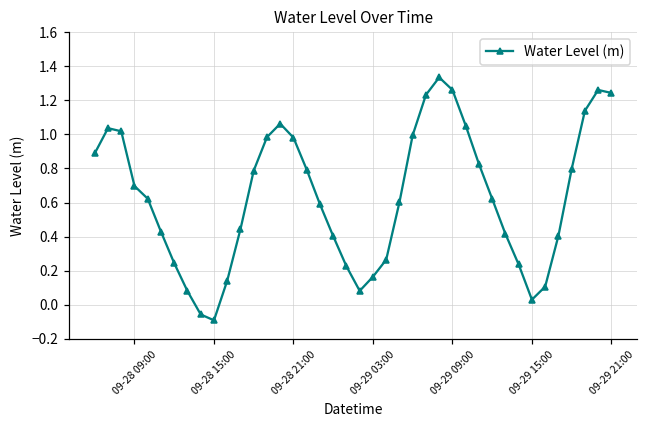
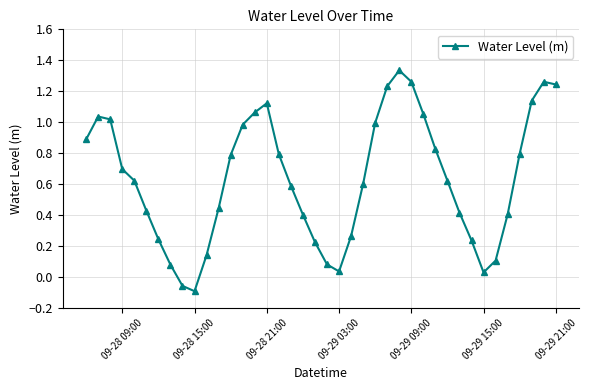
  {
    "09-28 09:00": 0.70,
    "09-28 15:00": -0.09,
-   "09-28 21:00": 0.98,
-   "09-29 03:00": 0.16,
+   "09-28 21:00": 1.12,
+   "09-29 03:00": 0.04,
    "09-29 09:00": 1.26,
    "09-29 15:00": 0.03,
    "09-29 21:00": 1.24
  }
